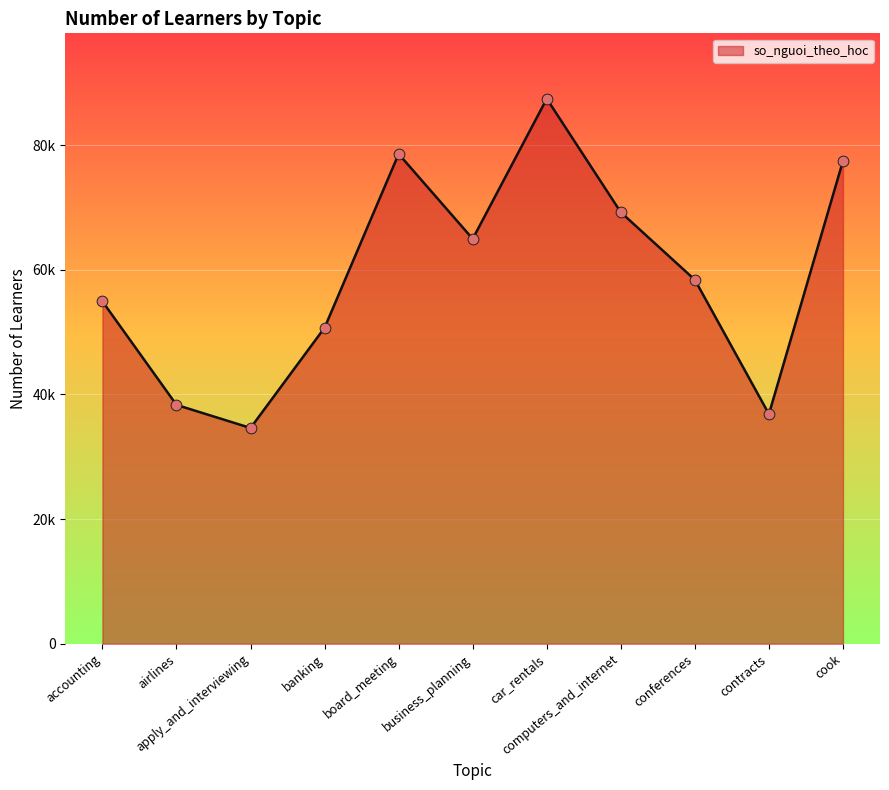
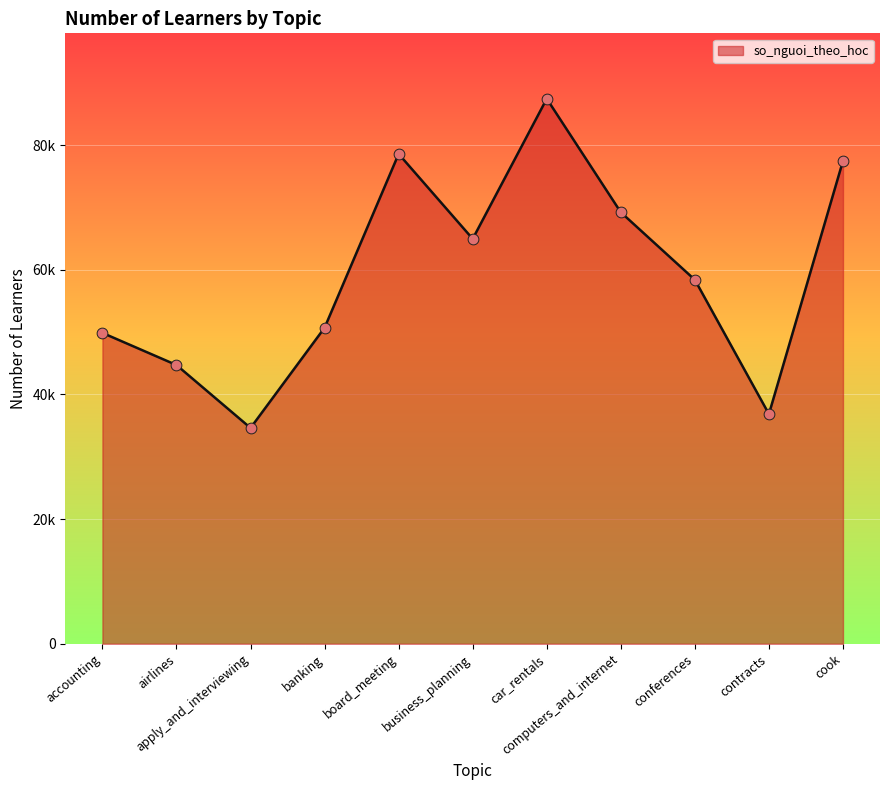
  {
-   "accounting": 55000,
-   "airlines": 38000,
+   "accounting": 50000,
+   "airlines": 45000,
    "apply_and_interviewing": 35000,
    "banking": 51000,
    "board_meeting": 79000,
    "business_planning": 65000,
    "car_rentals": 87000,
    "computers_and_internet": 69000,
    "conferences": 58000,
    "contracts": 37000,
    "cook": 77000
  }
